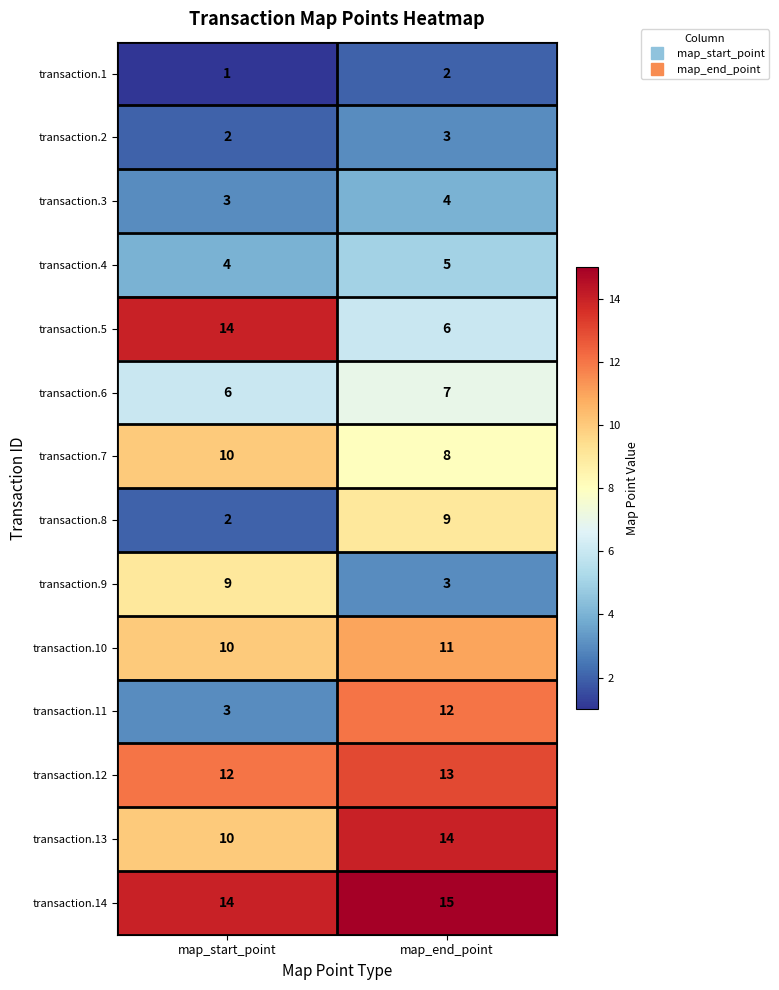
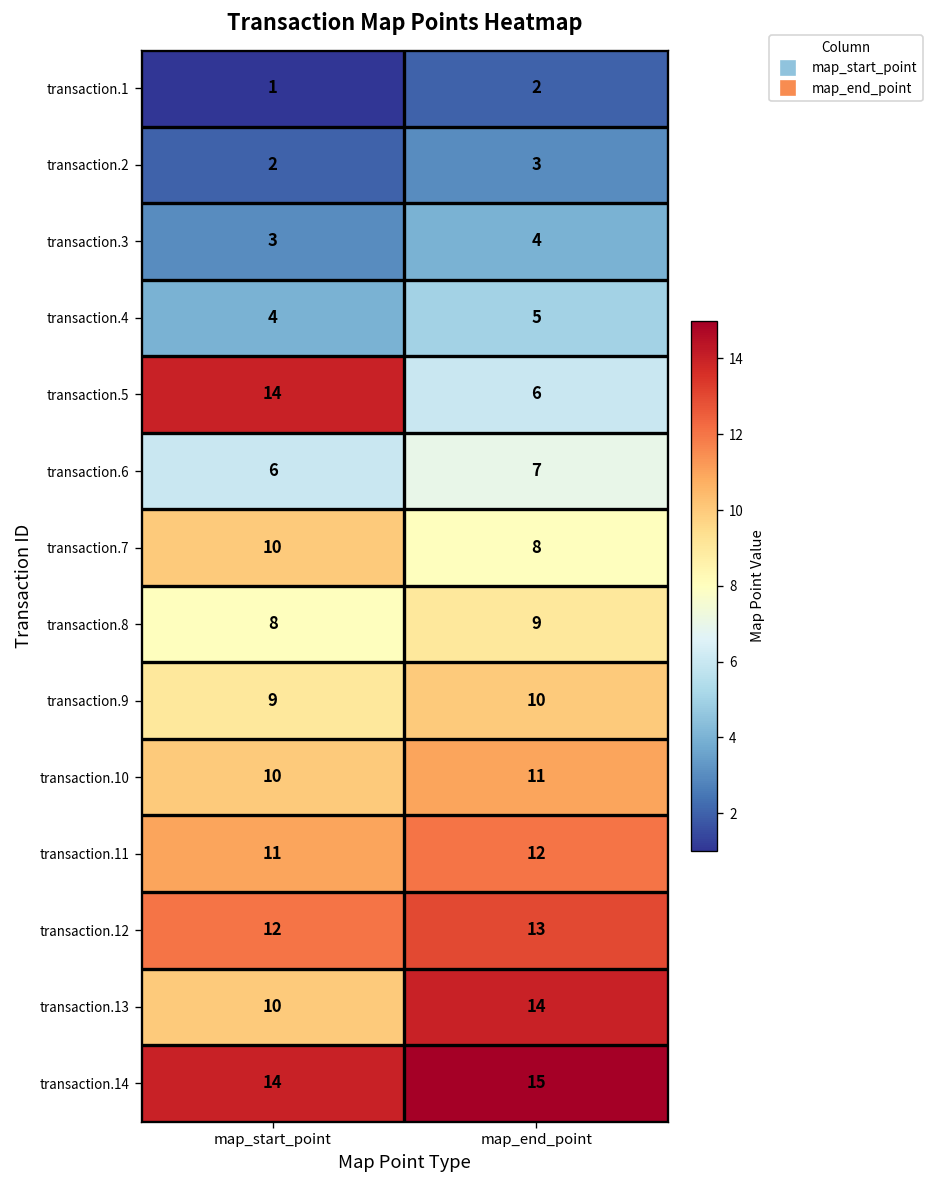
  {
    "transaction.1": {
      "map_start_point": 1,
      "map_end_point": 2
    },
    "transaction.2": {
      "map_start_point": 2,
      "map_end_point": 3
    },
    "transaction.3": {
      "map_start_point": 3,
      "map_end_point": 4
    },
    "transaction.4": {
      "map_start_point": 4,
      "map_end_point": 5
    },
    "transaction.5": {
      "map_start_point": 14,
      "map_end_point": 6
    },
    "transaction.6": {
      "map_start_point": 6,
      "map_end_point": 7
    },
    "transaction.7": {
      "map_start_point": 10,
      "map_end_point": 8
    },
    "transaction.8": {
-     "map_start_point": 2,
+     "map_start_point": 8,
      "map_end_point": 9
    },
    "transaction.9": {
      "map_start_point": 9,
-     "map_end_point": 3
+     "map_end_point": 10
    },
    "transaction.10": {
      "map_start_point": 10,
      "map_end_point": 11
    },
    "transaction.11": {
-     "map_start_point": 3,
+     "map_start_point": 11,
      "map_end_point": 12
    },
    "transaction.12": {
      "map_start_point": 12,
      "map_end_point": 13
    },
    "transaction.13": {
      "map_start_point": 10,
      "map_end_point": 14
    },
    "transaction.14": {
      "map_start_point": 14,
      "map_end_point": 15
    }
  }
